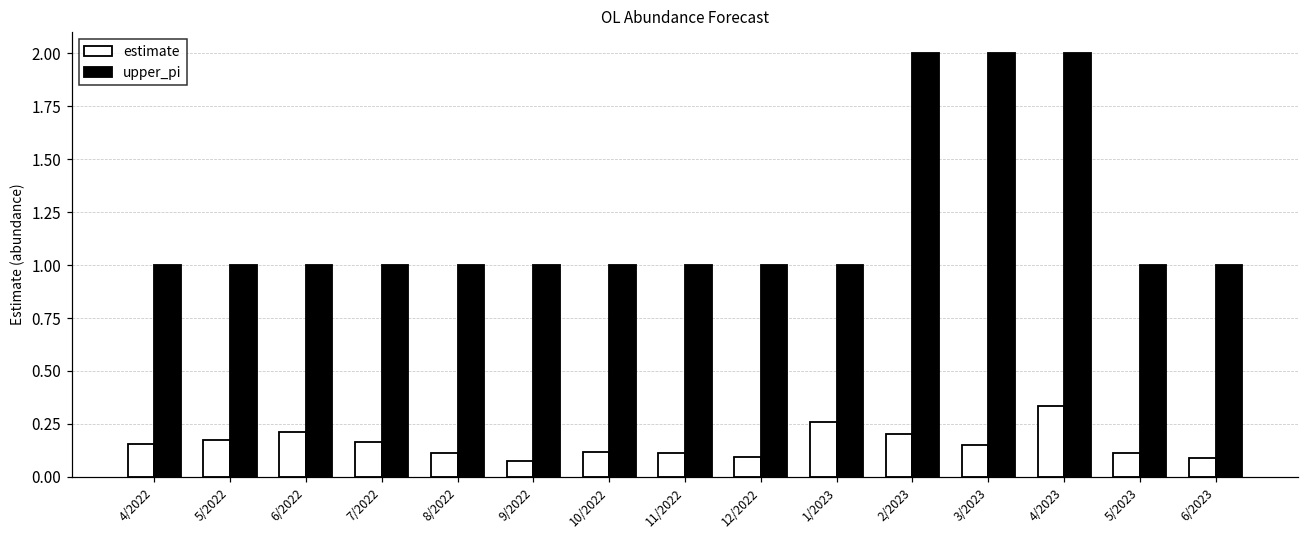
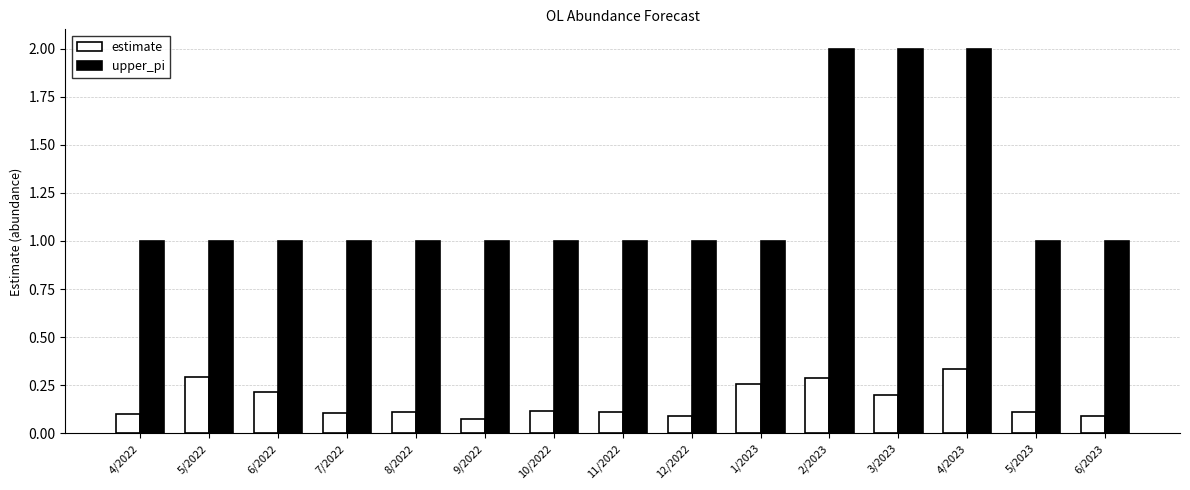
  {
    "estimate": {
-     "4/2022": 0.16,
-     "5/2022": 0.17,
+     "4/2022": 0.10,
+     "5/2022": 0.29,
      "6/2022": 0.21,
-     "7/2022": 0.16,
+     "7/2022": 0.11,
      "8/2022": 0.11,
      "9/2022": 0.08,
      "10/2022": 0.12,
      "11/2022": 0.11,
      "12/2022": 0.09,
      "1/2023": 0.26,
-     "2/2023": 0.20,
-     "3/2023": 0.15,
+     "2/2023": 0.29,
+     "3/2023": 0.20,
      "4/2023": 0.34,
      "5/2023": 0.11,
      "6/2023": 0.09
    },
    "upper_pi": {
      "4/2022": 1.00,
      "5/2022": 1.00,
      "6/2022": 1.00,
      "7/2022": 1.00,
      "8/2022": 1.00,
      "9/2022": 1.00,
      "10/2022": 1.00,
      "11/2022": 1.00,
      "12/2022": 1.00,
      "1/2023": 1.00,
      "2/2023": 2.00,
      "3/2023": 2.00,
      "4/2023": 2.00,
      "5/2023": 1.00,
      "6/2023": 1.00
    }
  }
